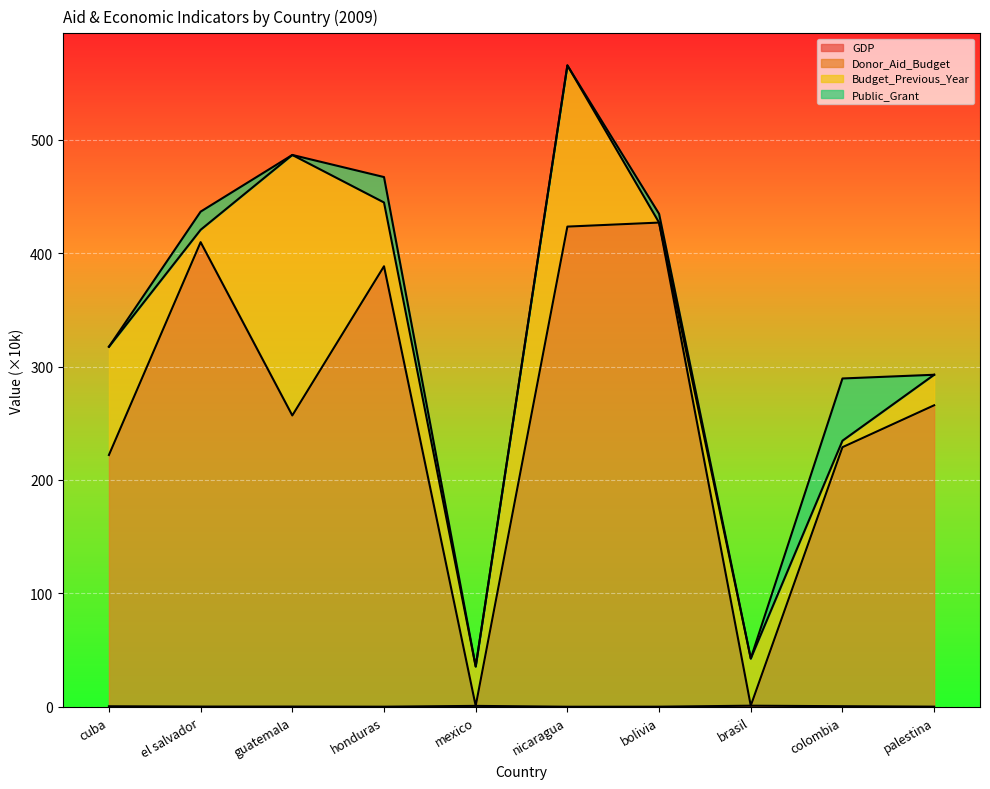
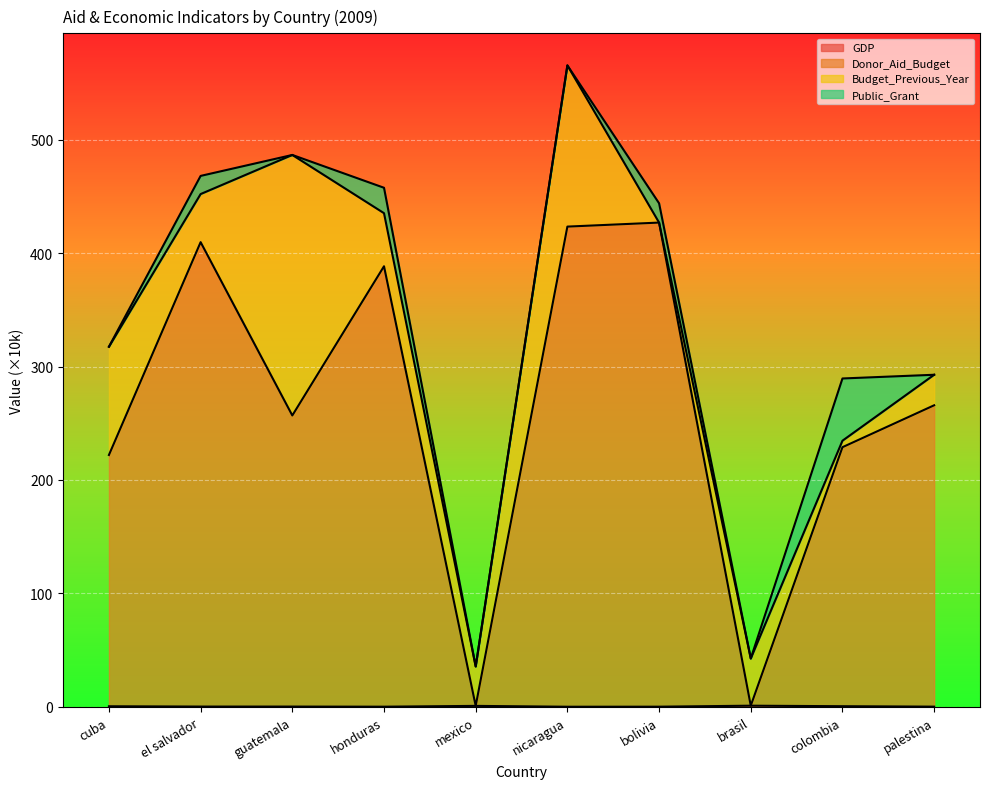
  {
    "Budget_Previous_Year": {
-     "el salvador": 11,
-     "honduras": 56,
+     "el salvador": 42,
+     "honduras": 47,
      "colombia": 6
    },
    "Public_Grant": {
      "el salvador": 16,
      "honduras": 22,
-     "bolivia": 8,
+     "bolivia": 17,
      "colombia": 55
    }
  }
